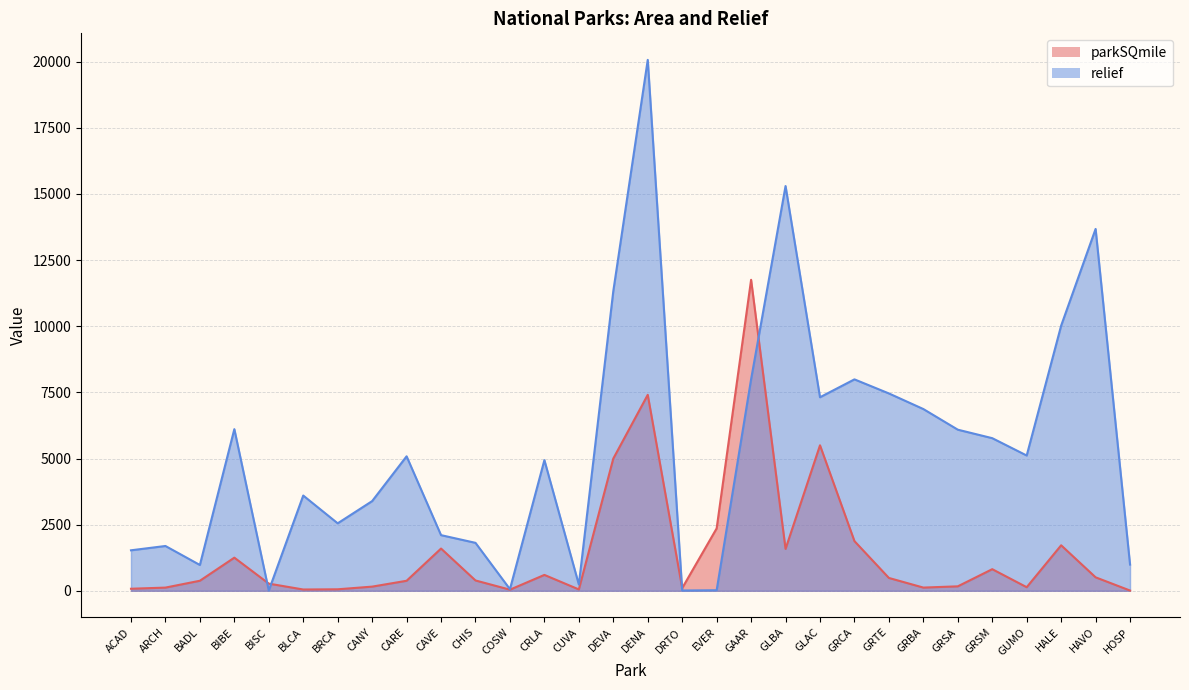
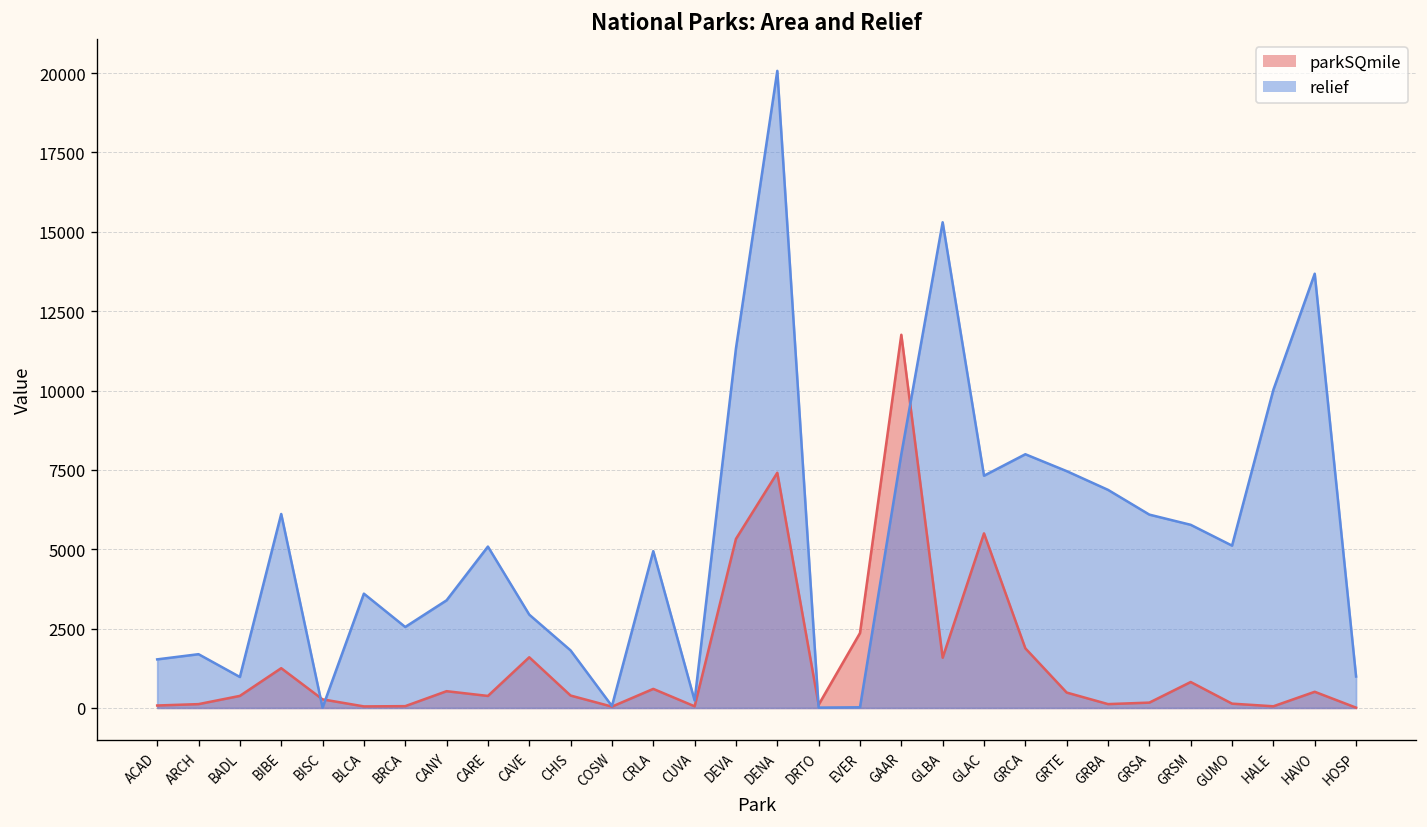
  {
    "parkSQmile": {
      "ACAD": 100,
      "ARCH": 100,
      "BADL": 400,
      "BIBE": 1300,
      "BISC": 300,
      "BLCA": 0,
      "BRCA": 100,
-     "CANY": 200,
+     "CANY": 500,
      "CARE": 400,
      "CAVE": 1600,
      "CHIS": 400,
      "CRLA": 600,
      "CUVA": 100,
-     "DEVA": 5000,
+     "DEVA": 5300,
      "DENA": 7400,
      "EVER": 2400,
      "GAAR": 11800,
      "GLBA": 1600,
      "GLAC": 5500,
      "GRCA": 1900,
      "GRTE": 500,
      "GRBA": 100,
      "GRSA": 200,
      "GRSM": 800,
      "GUMO": 100,
-     "HALE": 1700,
+     "HALE": 100,
      "HAVO": 500,
      "HOSP": 0
    },
    "relief": {
      "ACAD": 1500,
      "ARCH": 1700,
      "BADL": 1000,
      "BIBE": 6100,
      "BISC": 0,
      "BLCA": 3600,
      "BRCA": 2600,
      "CANY": 3400,
      "CARE": 5100,
-     "CAVE": 2100,
+     "CAVE": 2900,
      "CHIS": 1800,
      "CRLA": 4900,
      "CUVA": 200,
      "DEVA": 11300,
      "DENA": 20100,
      "EVER": 0,
      "GAAR": 8000,
      "GLBA": 15300,
      "GLAC": 7300,
      "GRCA": 8000,
      "GRTE": 7500,
      "GRBA": 6900,
      "GRSA": 6100,
      "GRSM": 5800,
      "GUMO": 5100,
      "HALE": 10000,
      "HAVO": 13700,
      "HOSP": 1000
    }
  }
